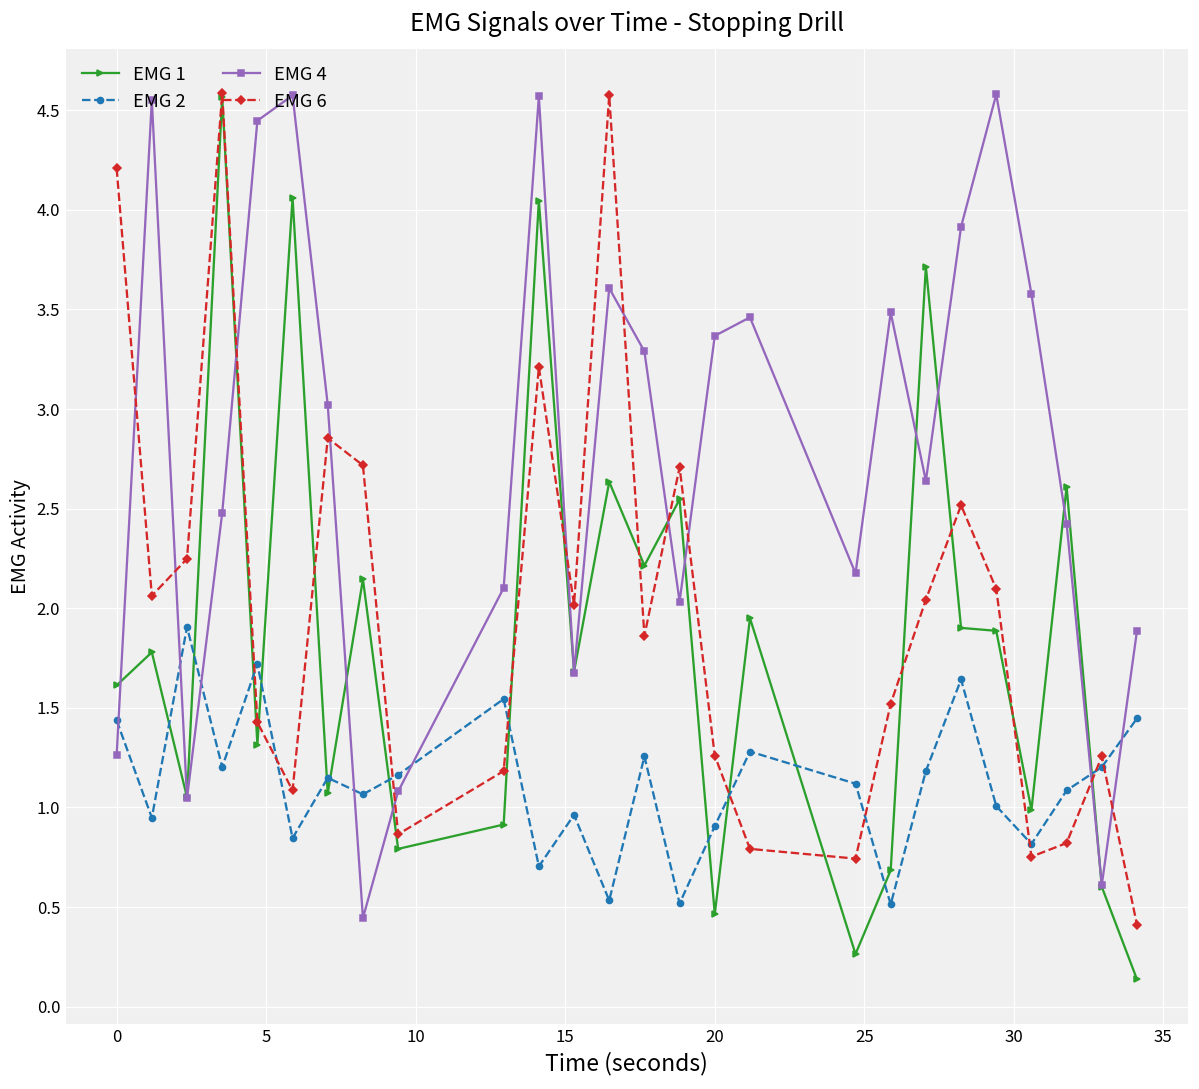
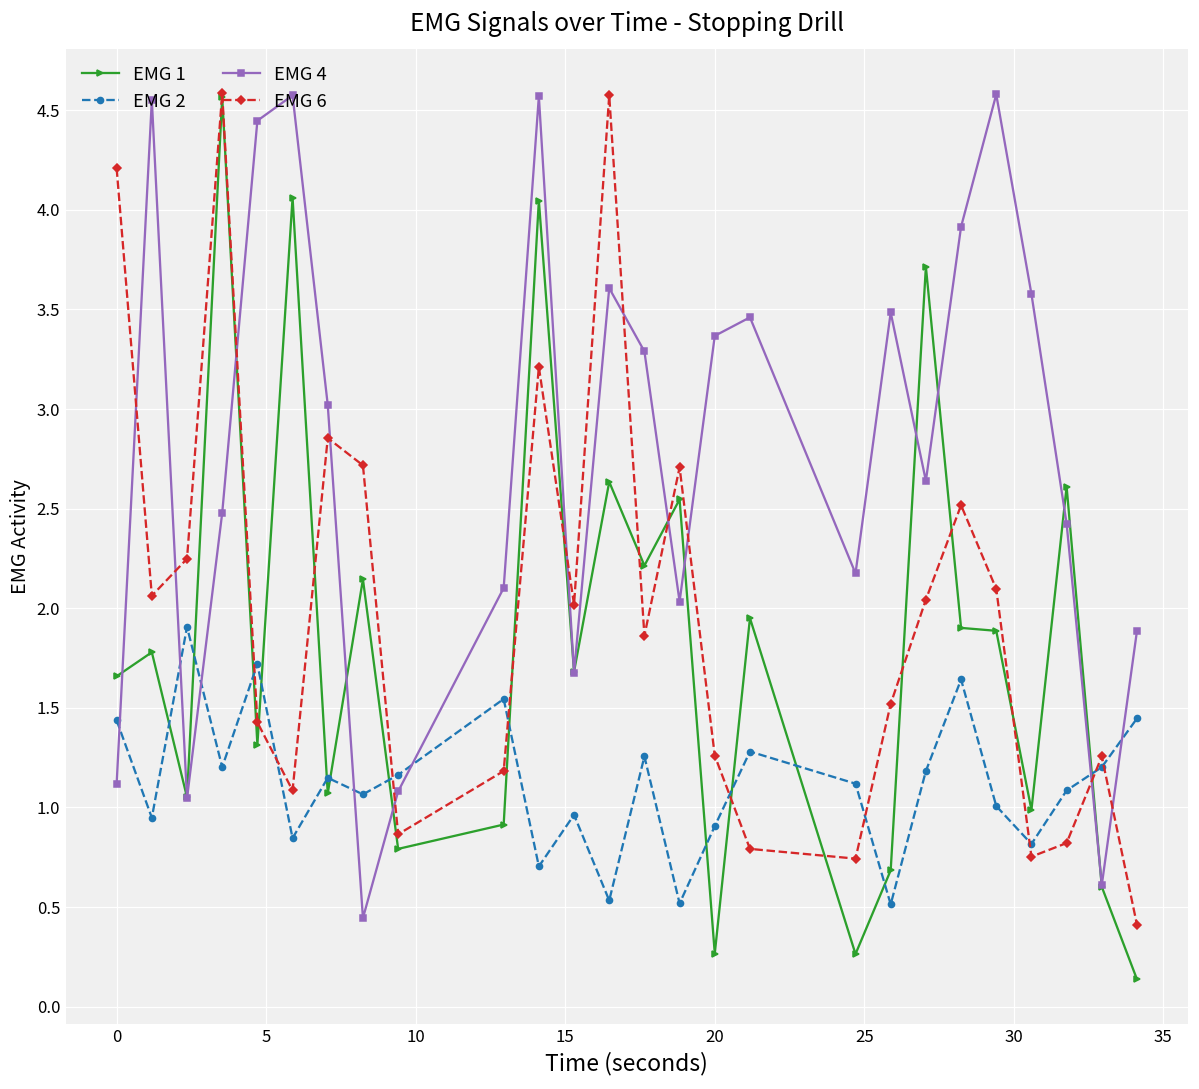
  {
    "EMG 1": {
-     "0": 1.61,
-     "20": 0.46
+     "0": 1.66,
+     "20": 0.27
    },
    "EMG 2": {
      "0": 1.44,
      "20": 0.91
    },
    "EMG 4": {
-     "0": 1.26,
+     "0": 1.12,
      "20": 3.37
    },
    "EMG 6": {
      "0": 4.21,
      "20": 1.26
    }
  }
